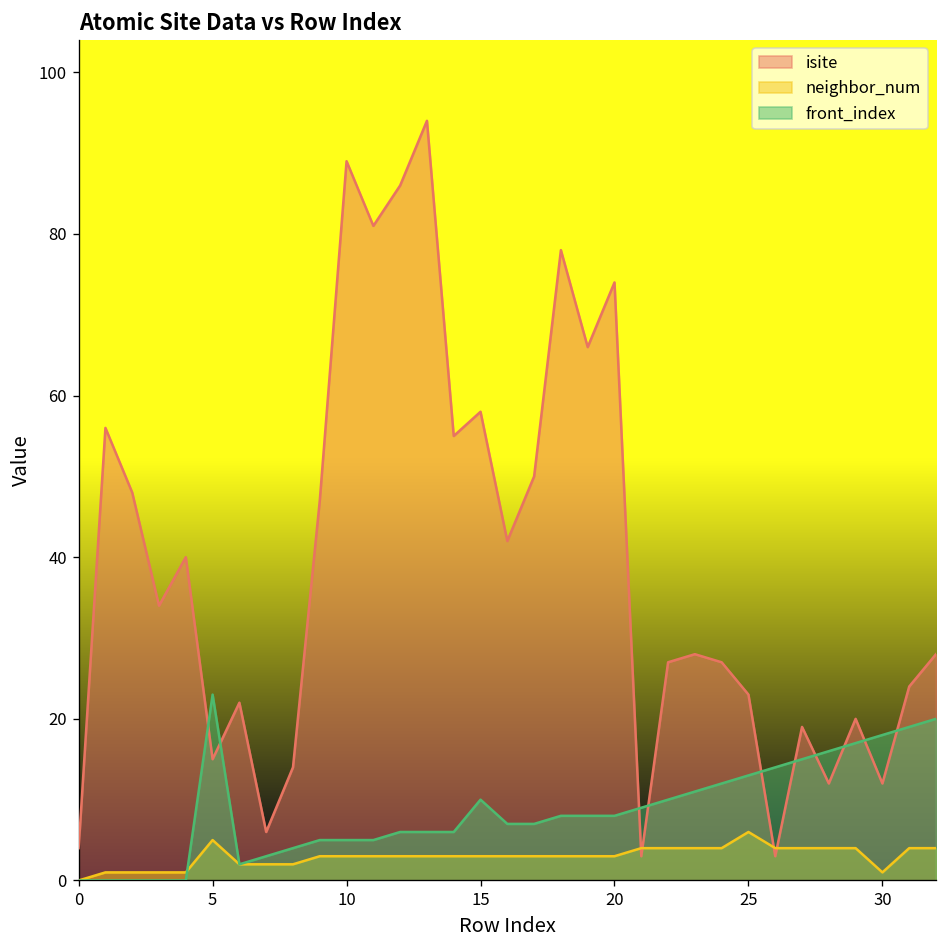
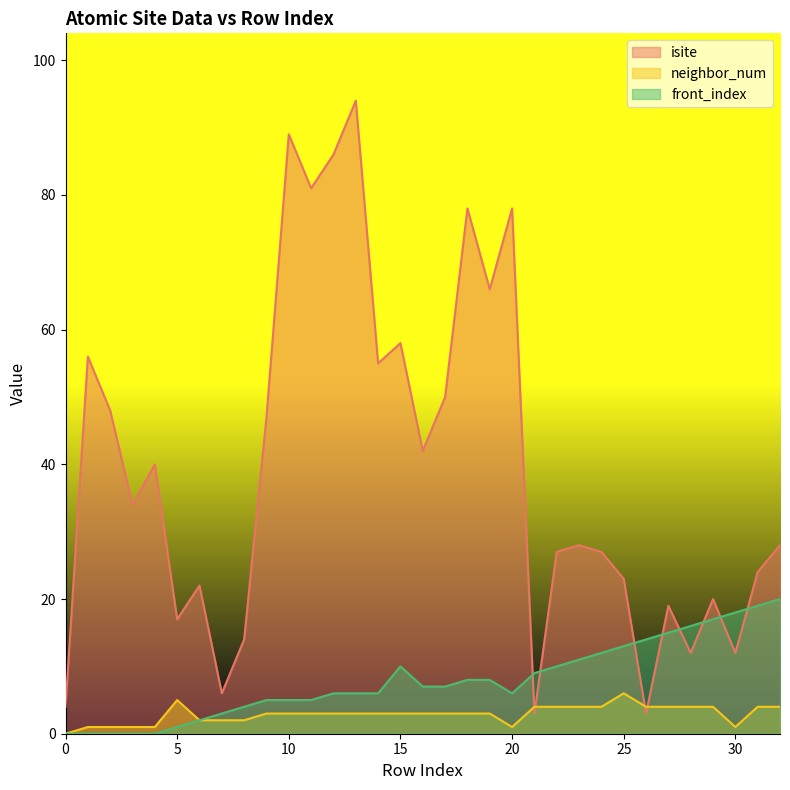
  {
    "isite": {
      "0": 4,
-     "5": 15,
+     "5": 17,
      "10": 89,
      "15": 58,
-     "20": 74,
+     "20": 78,
      "25": 23,
      "30": 12
    },
    "neighbor_num": {
      "5": 5,
      "10": 3,
      "15": 3,
-     "20": 3,
+     "20": 1,
      "25": 6,
      "30": 1
    },
    "front_index": {
-     "5": 23,
+     "5": 1,
      "10": 5,
      "15": 10,
-     "20": 8,
+     "20": 6,
      "25": 13,
      "30": 18
    }
  }
